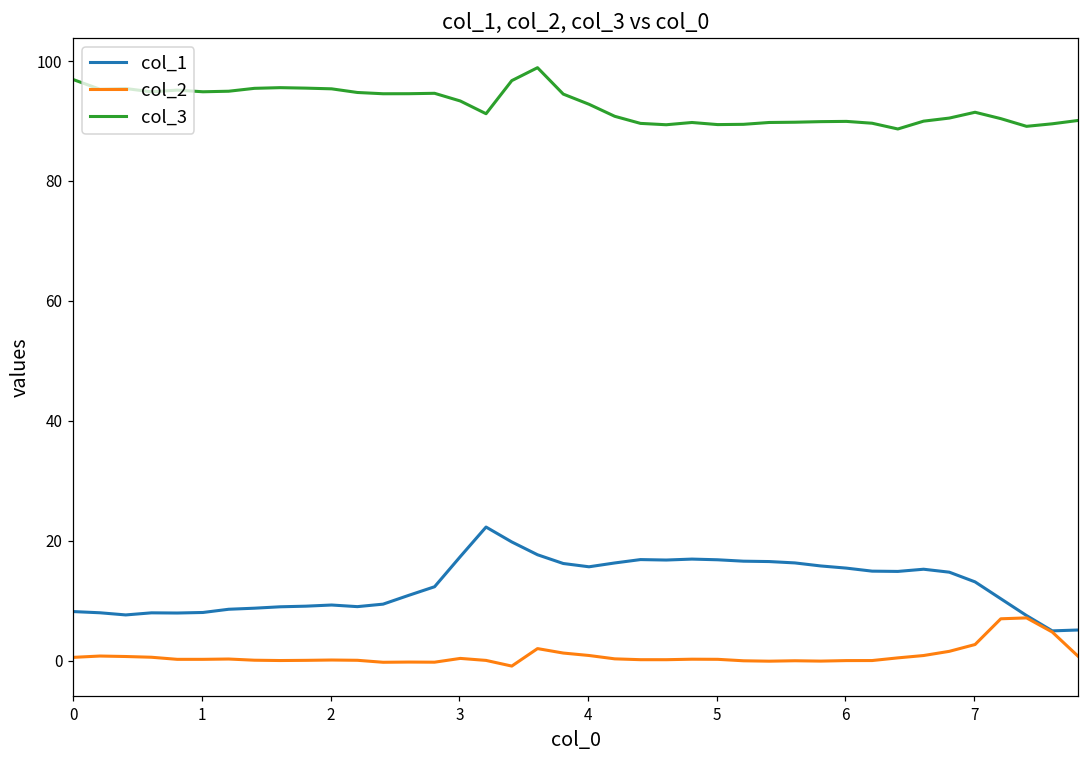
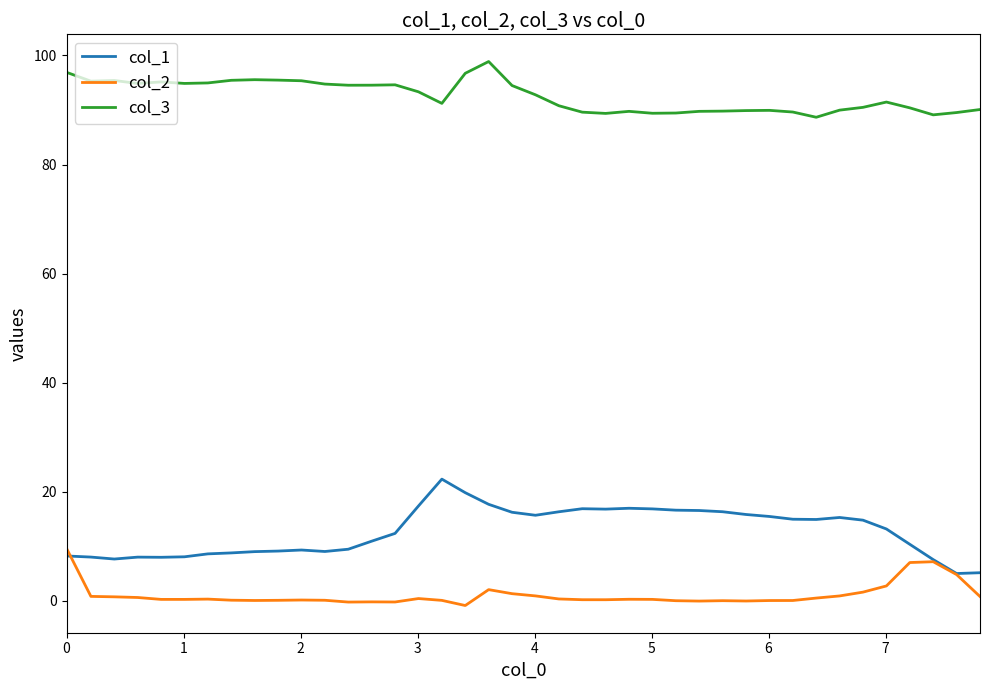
  {
    "col_1": {
      "0": 8
    },
    "col_2": {
-     "0": 1
+     "0": 10
    },
    "col_3": {
      "0": 97
    }
  }
